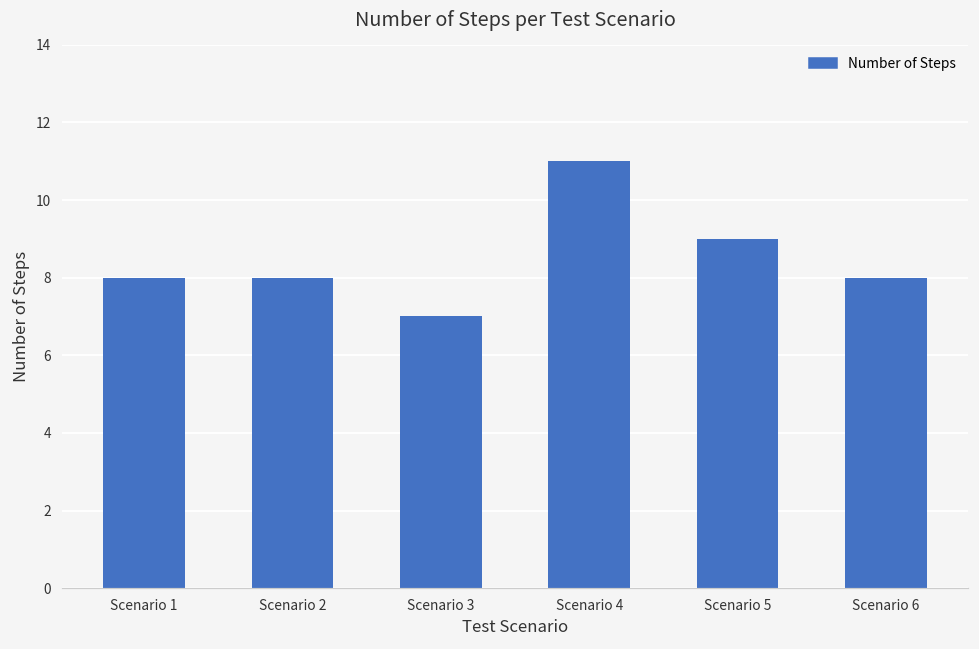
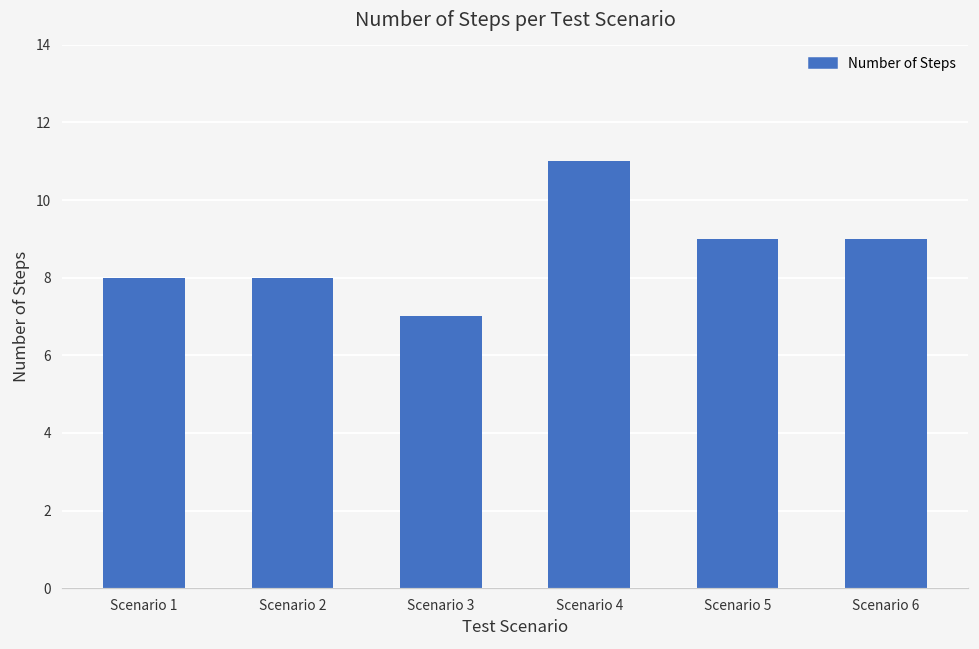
  {
    "Scenario 1": 8,
    "Scenario 2": 8,
    "Scenario 3": 7,
    "Scenario 4": 11,
    "Scenario 5": 9,
-   "Scenario 6": 8
+   "Scenario 6": 9
  }
